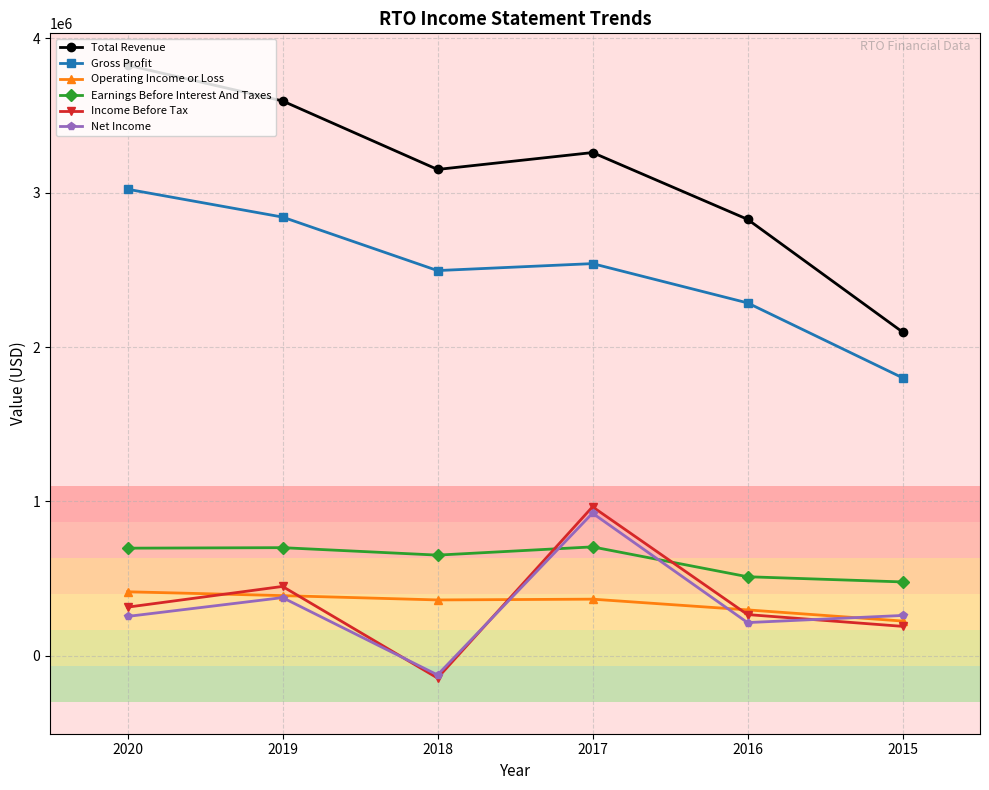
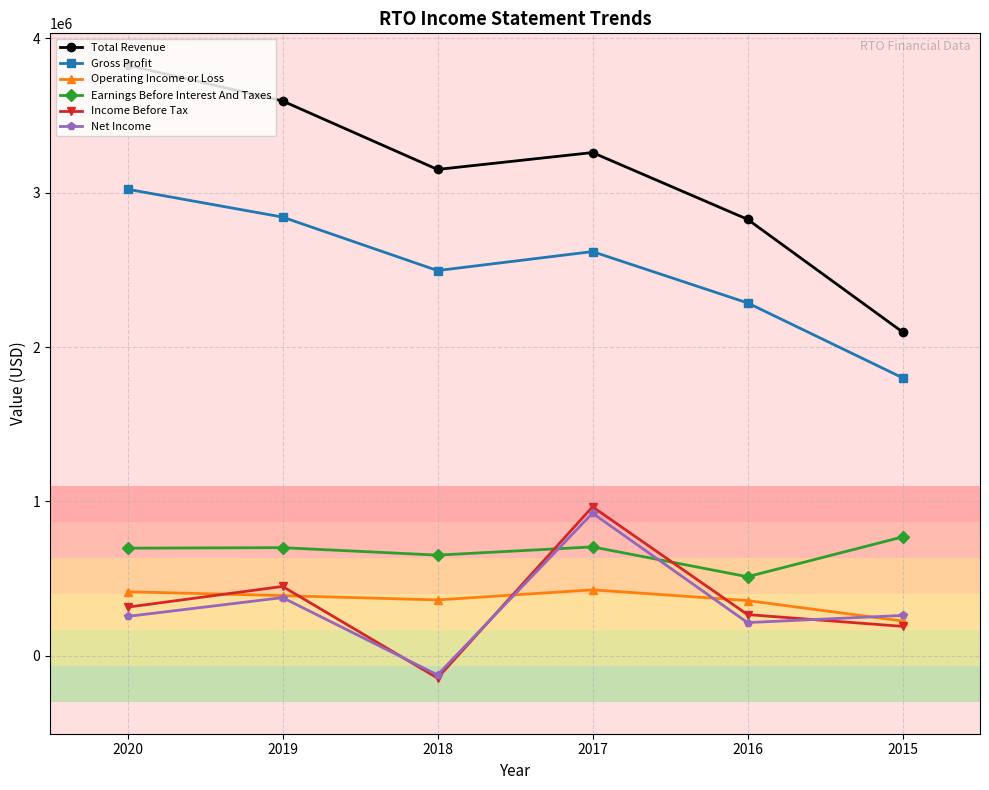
  {
    "Total Revenue": {
      "2019": 3600000,
      "2018": 3150000,
      "2017": 3260000,
      "2016": 2830000,
      "2015": 2100000
    },
    "Gross Profit": {
      "2020": 3020000,
      "2019": 2840000,
      "2018": 2500000,
-     "2017": 2540000,
+     "2017": 2620000,
      "2016": 2290000,
      "2015": 1800000
    },
    "Operating Income or Loss": {
      "2020": 410000,
      "2018": 360000,
-     "2017": 370000,
-     "2016": 300000,
+     "2017": 430000,
+     "2016": 360000,
      "2015": 220000
    },
    "Earnings Before Interest And Taxes": {
      "2020": 700000,
      "2019": 700000,
      "2018": 650000,
      "2017": 700000,
      "2016": 510000,
-     "2015": 480000
+     "2015": 770000
    },
    "Income Before Tax": {
      "2020": 310000,
      "2019": 450000,
      "2018": -150000,
      "2017": 960000,
      "2016": 270000,
      "2015": 190000
    },
    "Net Income": {
      "2020": 250000,
      "2018": -130000,
      "2017": 920000,
      "2016": 210000,
      "2015": 260000
    }
  }
